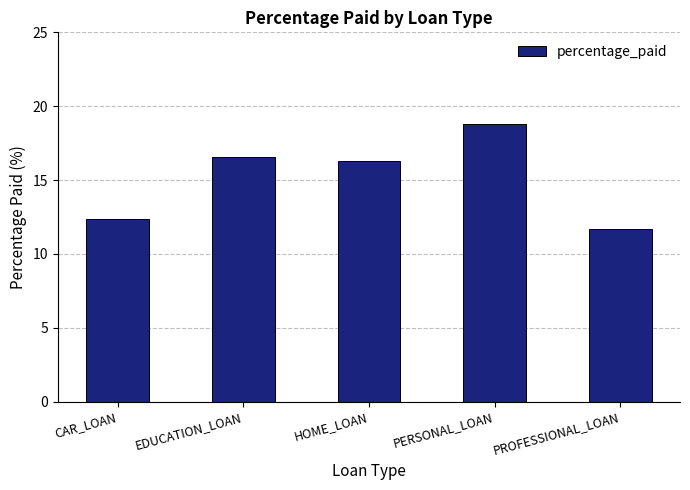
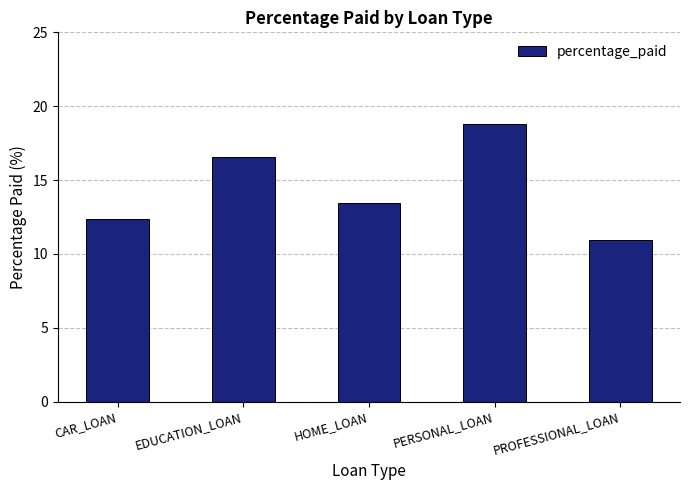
  {
    "CAR_LOAN": 12.3,
    "EDUCATION_LOAN": 16.5,
-   "HOME_LOAN": 16.3,
+   "HOME_LOAN": 13.4,
    "PERSONAL_LOAN": 18.8,
-   "PROFESSIONAL_LOAN": 11.7
+   "PROFESSIONAL_LOAN": 11.0
  }
